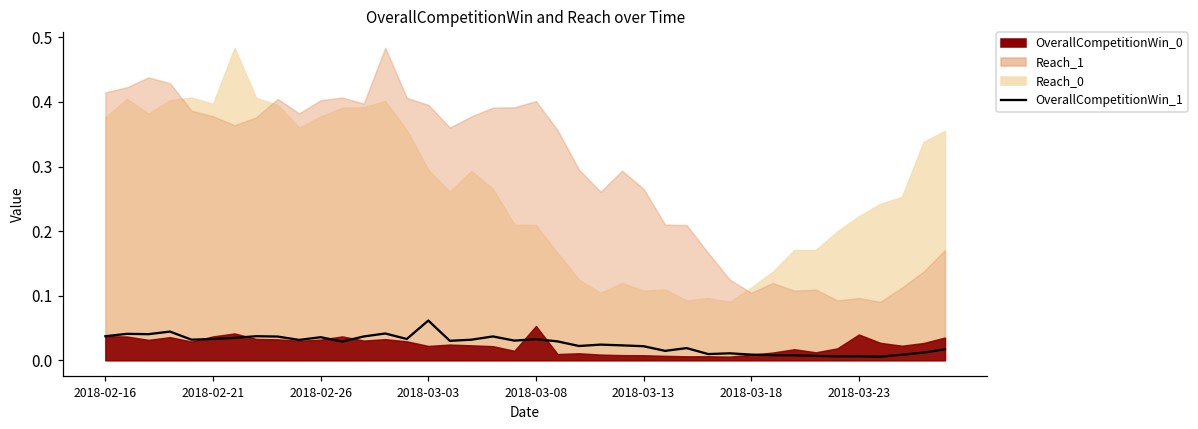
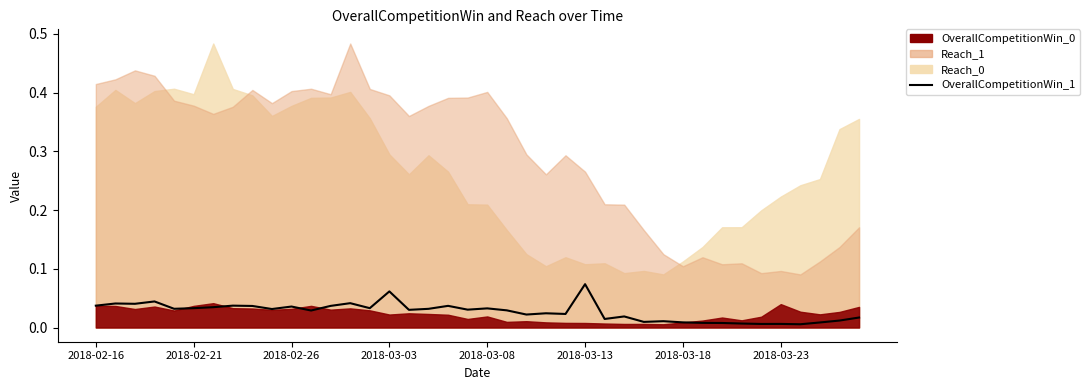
  {
    "OverallCompetitionWin_1": {
      "2018-03-03": 0.06,
      "2018-03-08": 0.03,
-     "2018-03-13": 0.02,
+     "2018-03-13": 0.07,
      "2018-03-23": 0.01
    },
    "OverallCompetitionWin_0": {
      "2018-03-03": 0.02,
-     "2018-03-08": 0.05,
+     "2018-03-08": 0.02,
      "2018-03-13": 0.01,
      "2018-03-23": 0.04
    }
  }
